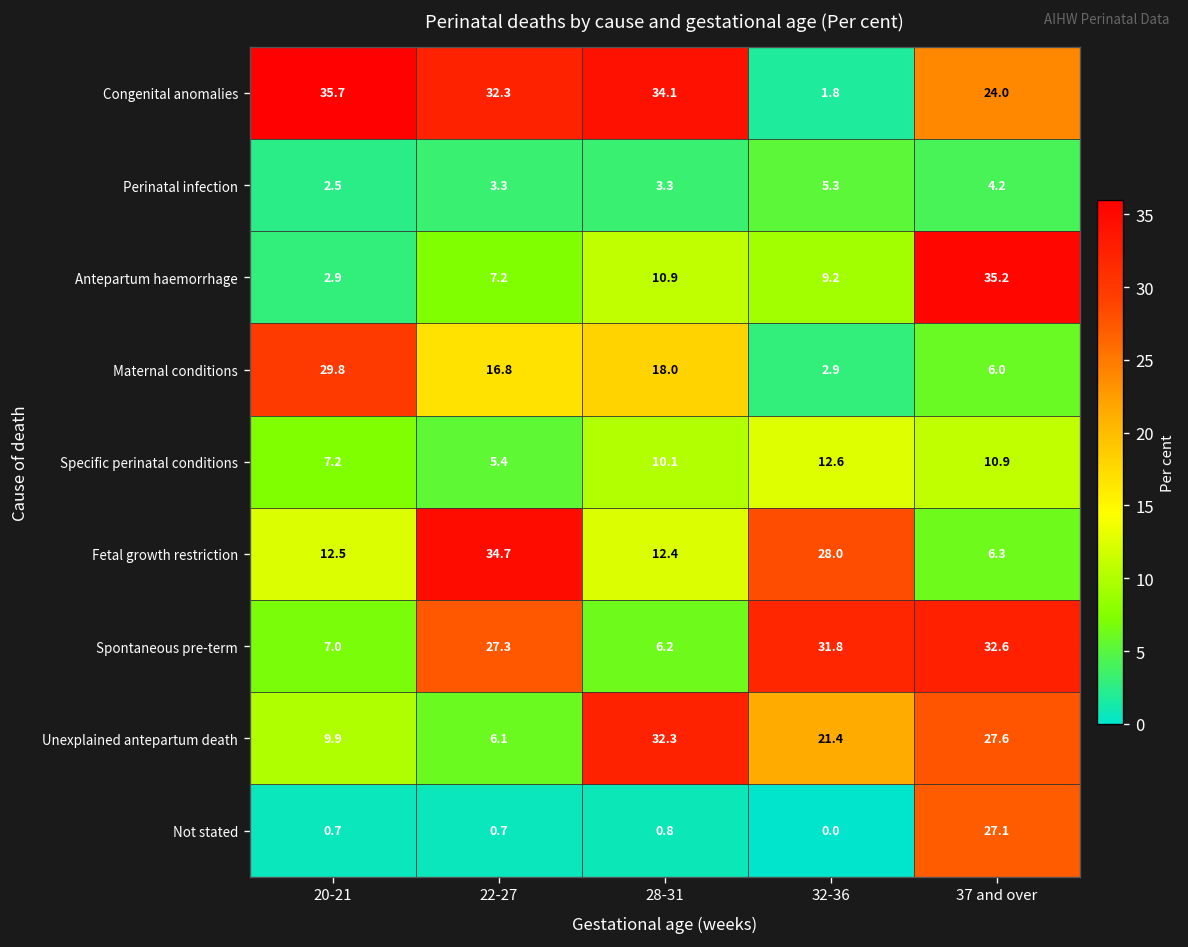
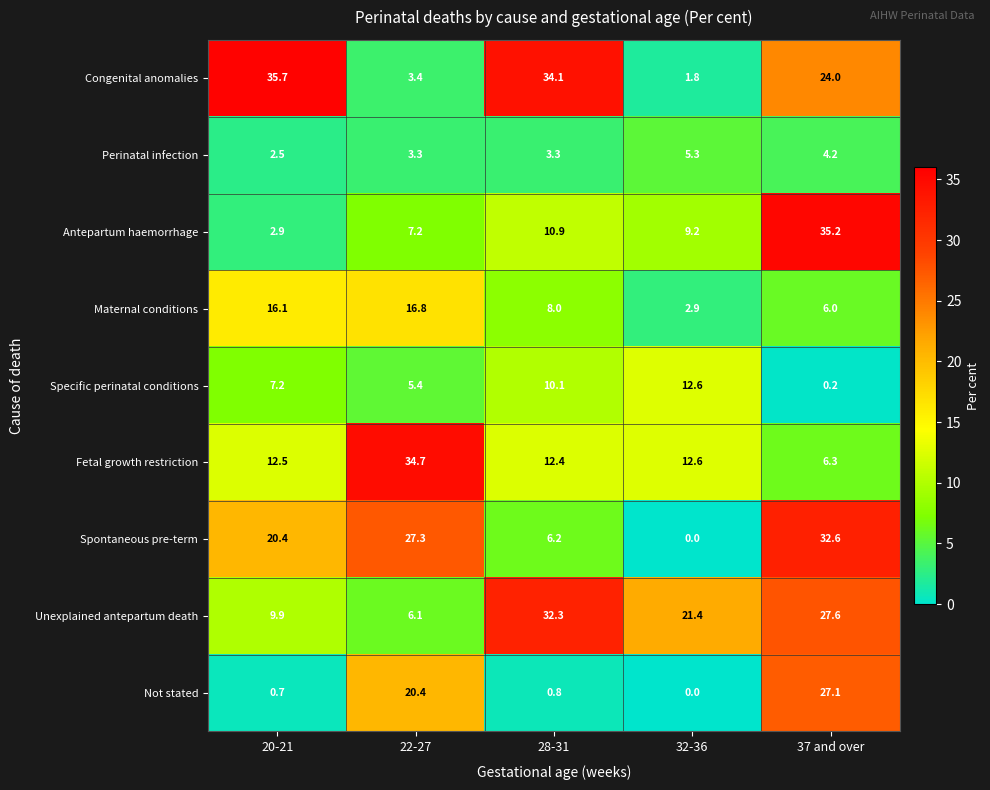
  {
    "Congenital anomalies": {
      "20-21": 35.7,
-     "22-27": 32.3,
+     "22-27": 3.4,
      "28-31": 34.1,
      "32-36": 1.8,
      "37 and over": 24.0
    },
    "Perinatal infection": {
      "20-21": 2.5,
      "22-27": 3.3,
      "28-31": 3.3,
      "32-36": 5.3,
      "37 and over": 4.2
    },
    "Antepartum haemorrhage": {
      "20-21": 2.9,
      "22-27": 7.2,
      "28-31": 10.9,
      "32-36": 9.2,
      "37 and over": 35.2
    },
    "Maternal conditions": {
-     "20-21": 29.8,
+     "20-21": 16.1,
      "22-27": 16.8,
-     "28-31": 18.0,
+     "28-31": 8.0,
      "32-36": 2.9,
      "37 and over": 6.0
    },
    "Specific perinatal conditions": {
      "20-21": 7.2,
      "22-27": 5.4,
      "28-31": 10.1,
      "32-36": 12.6,
-     "37 and over": 10.9
+     "37 and over": 0.2
    },
    "Fetal growth restriction": {
      "20-21": 12.5,
      "22-27": 34.7,
      "28-31": 12.4,
-     "32-36": 28.0,
+     "32-36": 12.6,
      "37 and over": 6.3
    },
    "Spontaneous pre-term": {
-     "20-21": 7.0,
+     "20-21": 20.4,
      "22-27": 27.3,
      "28-31": 6.2,
-     "32-36": 31.8,
+     "32-36": 0.0,
      "37 and over": 32.6
    },
    "Unexplained antepartum death": {
      "20-21": 9.9,
      "22-27": 6.1,
      "28-31": 32.3,
      "32-36": 21.4,
      "37 and over": 27.6
    },
    "Not stated": {
      "20-21": 0.7,
-     "22-27": 0.7,
+     "22-27": 20.4,
      "28-31": 0.8,
      "32-36": 0.0,
      "37 and over": 27.1
    }
  }
